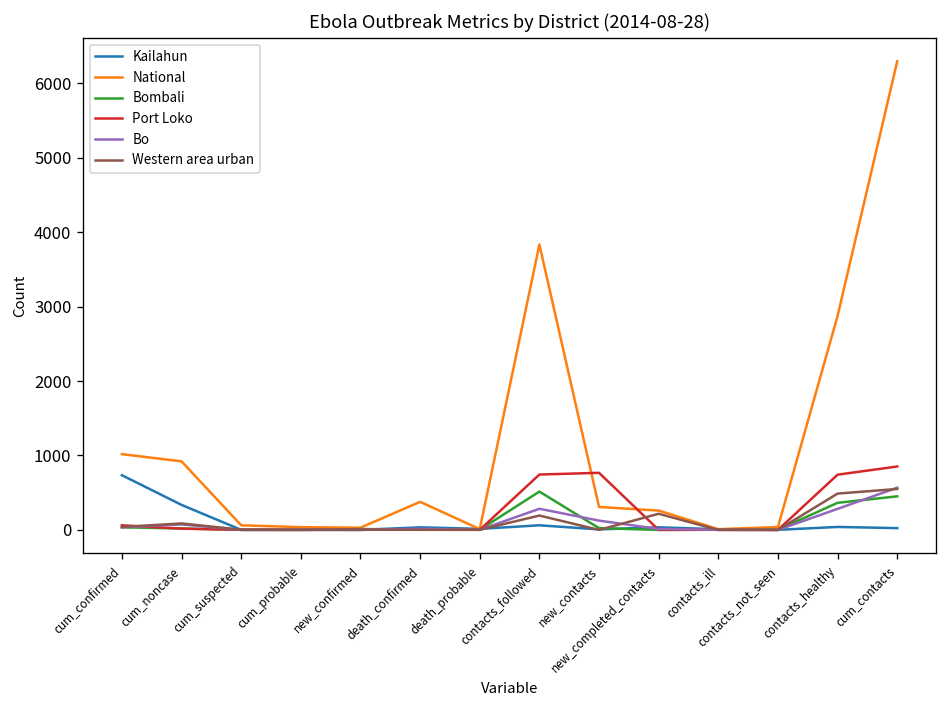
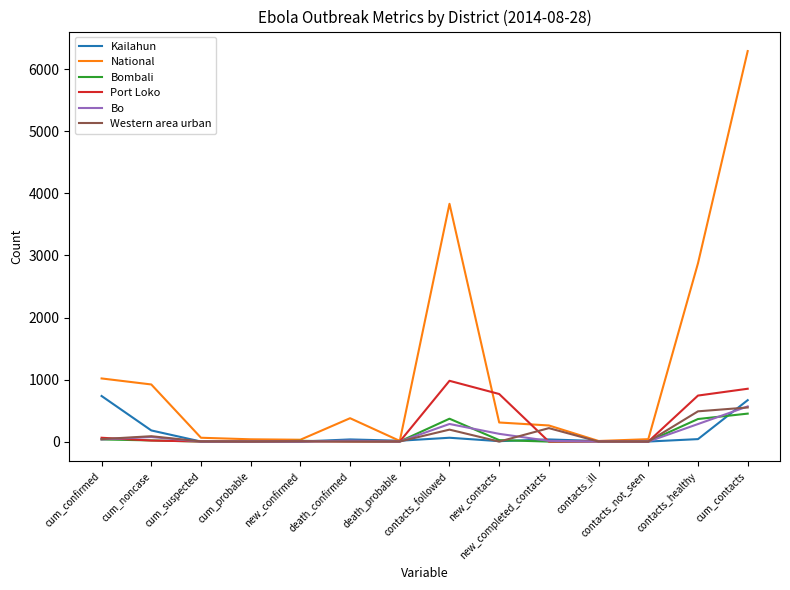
  {
    "Kailahun": {
      "cum_confirmed": 700,
-     "cum_noncase": 300,
+     "cum_noncase": 200,
      "contacts_followed": 100,
      "contacts_healthy": 0,
-     "cum_contacts": 0
+     "cum_contacts": 700
    },
    "National": {
      "cum_confirmed": 1000,
      "cum_noncase": 900,
      "cum_suspected": 100,
      "death_confirmed": 400,
      "contacts_followed": 3800,
      "new_contacts": 300,
      "new_completed_contacts": 300,
      "contacts_healthy": 2900,
      "cum_contacts": 6300
    },
    "Bombali": {
-     "contacts_followed": 500,
+     "contacts_followed": 400,
      "contacts_healthy": 400,
      "cum_contacts": 500
    },
    "Port Loko": {
-     "contacts_followed": 700,
+     "contacts_followed": 1000,
      "new_contacts": 800,
      "contacts_healthy": 700,
      "cum_contacts": 900
    },
    "Bo": {
      "contacts_followed": 300,
      "new_contacts": 100,
      "contacts_healthy": 300
    },
    "Western area urban": {
      "contacts_followed": 200,
      "new_completed_contacts": 200,
      "contacts_healthy": 500
    }
  }
